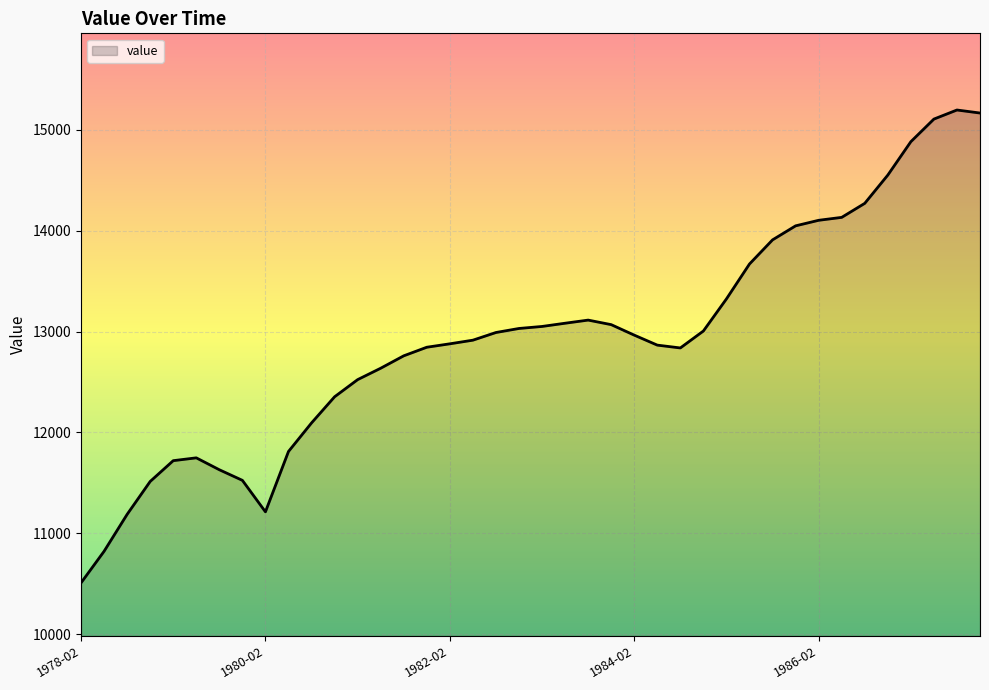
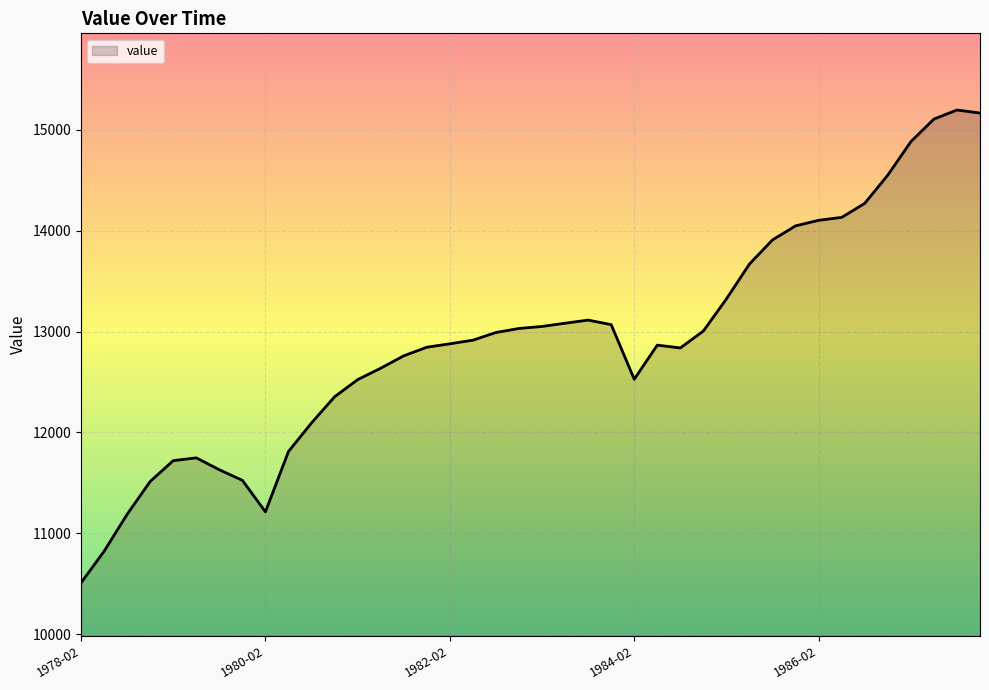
  {
    "1978-02": 10510,
    "1980-02": 11210,
    "1982-02": 12880,
-   "1984-02": 12960,
+   "1984-02": 12530,
    "1986-02": 14100
  }
